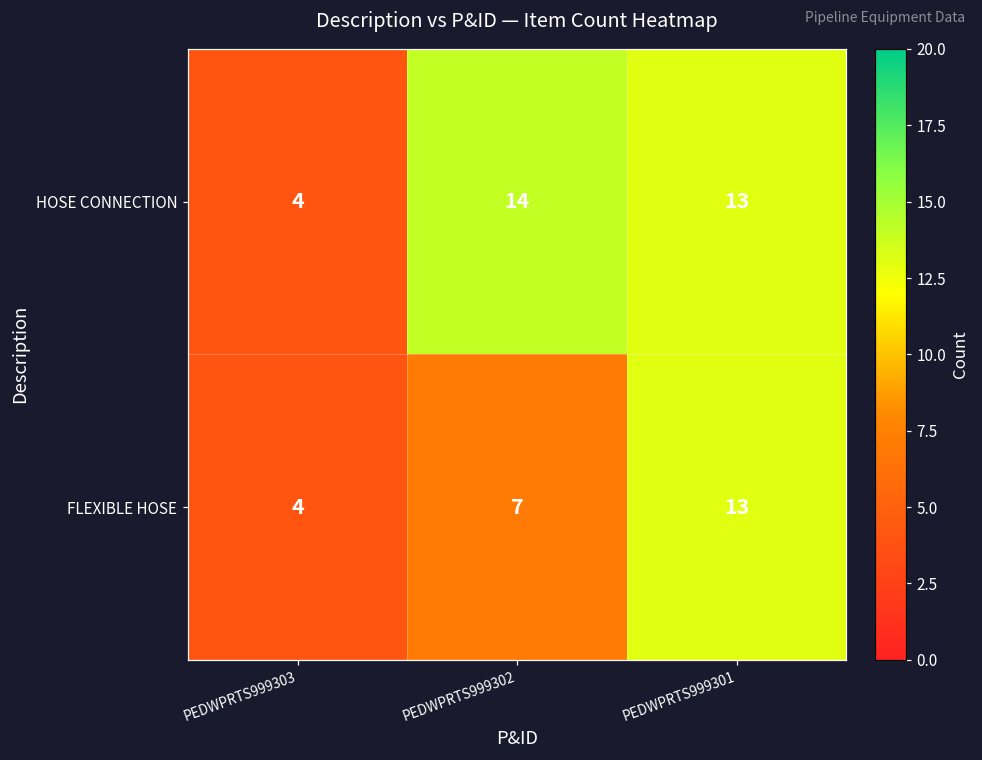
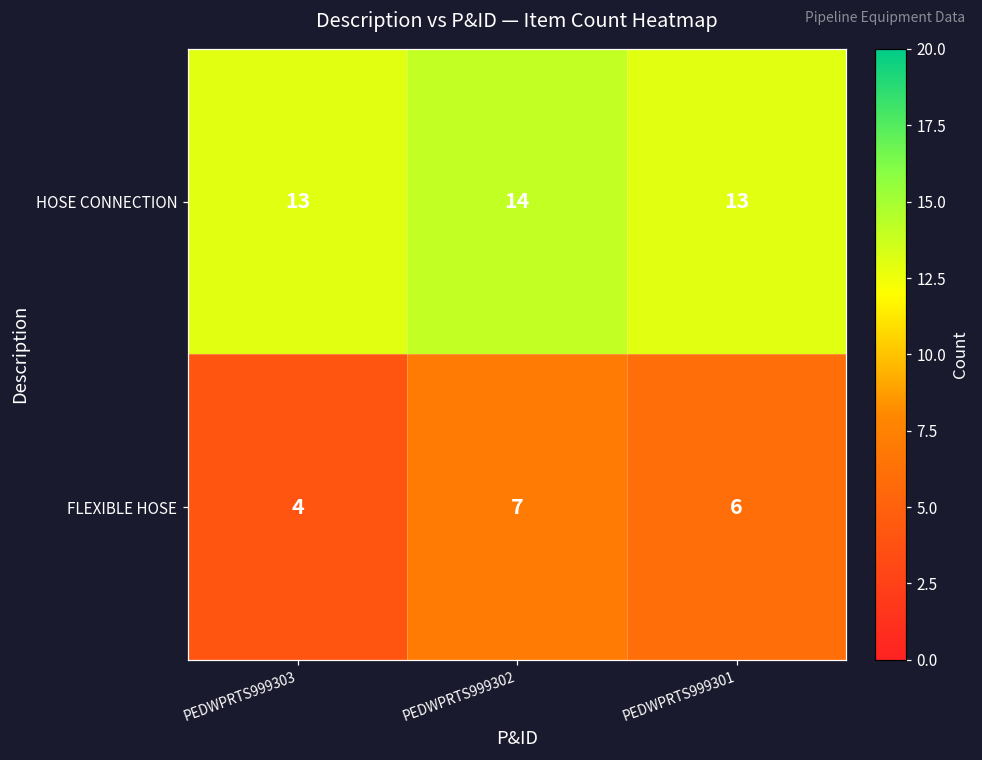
  {
    "HOSE CONNECTION": {
-     "PEDWPRTS999303": 4,
+     "PEDWPRTS999303": 13,
      "PEDWPRTS999302": 14,
      "PEDWPRTS999301": 13
    },
    "FLEXIBLE HOSE": {
      "PEDWPRTS999303": 4,
      "PEDWPRTS999302": 7,
-     "PEDWPRTS999301": 13
+     "PEDWPRTS999301": 6
    }
  }
